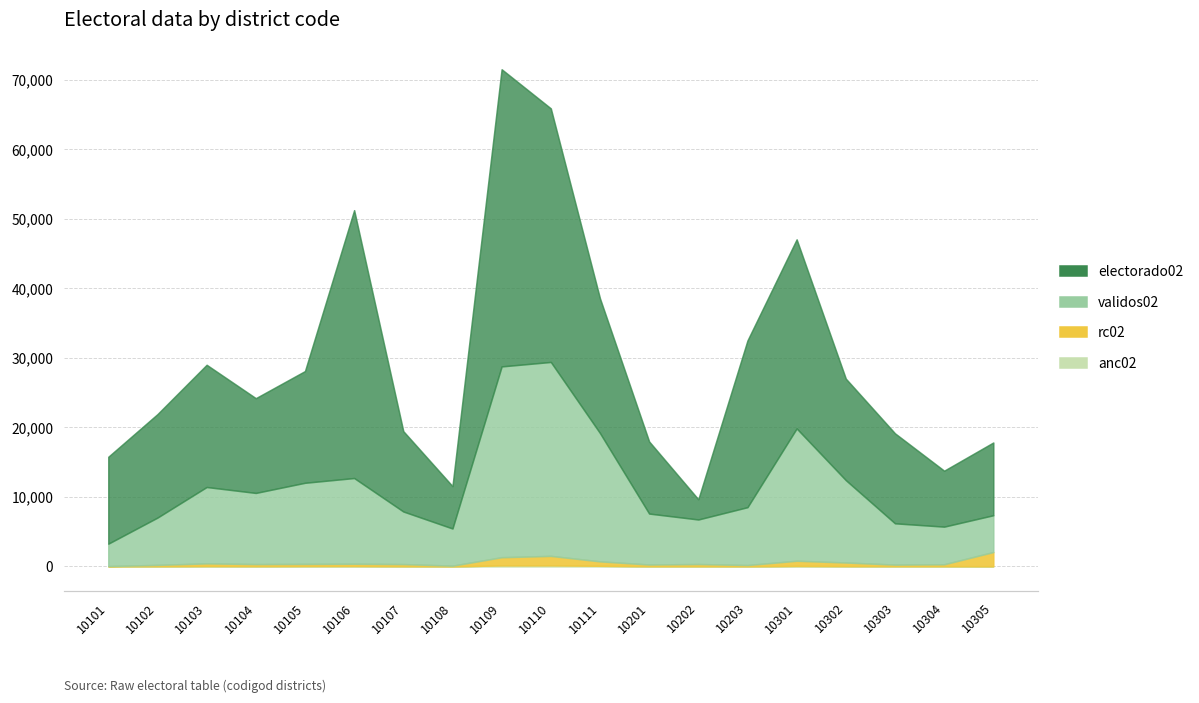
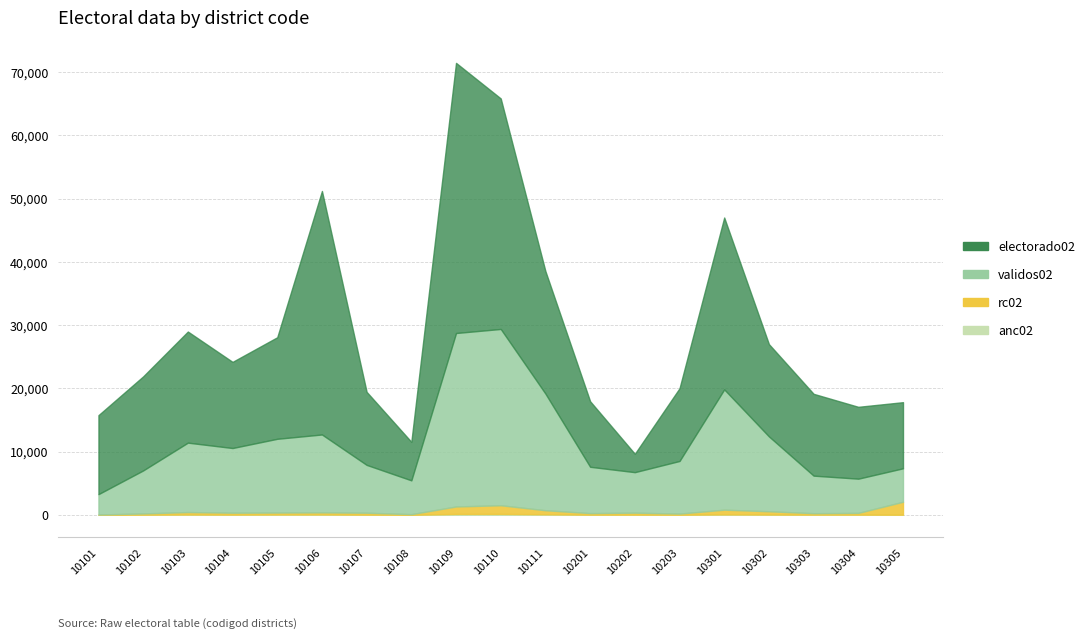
  {
    "rc02": {
      "10109": "1,000",
      "10110": "1,000",
      "10111": "1,000",
      "10301": "1,000",
      "10302": "1,000",
      "10305": "2,000"
    },
    "electorado02": {
      "10101": "12,000",
      "10102": "15,000",
      "10103": "18,000",
      "10104": "14,000",
      "10105": "16,000",
      "10106": "39,000",
      "10107": "12,000",
      "10108": "6,000",
      "10109": "43,000",
      "10110": "36,000",
      "10111": "19,000",
      "10201": "10,000",
      "10202": "3,000",
-     "10203": "24,000",
+     "10203": "12,000",
      "10301": "27,000",
      "10302": "15,000",
      "10303": "13,000",
-     "10304": "8,000",
+     "10304": "11,000",
      "10305": "10,000"
    }
  }
